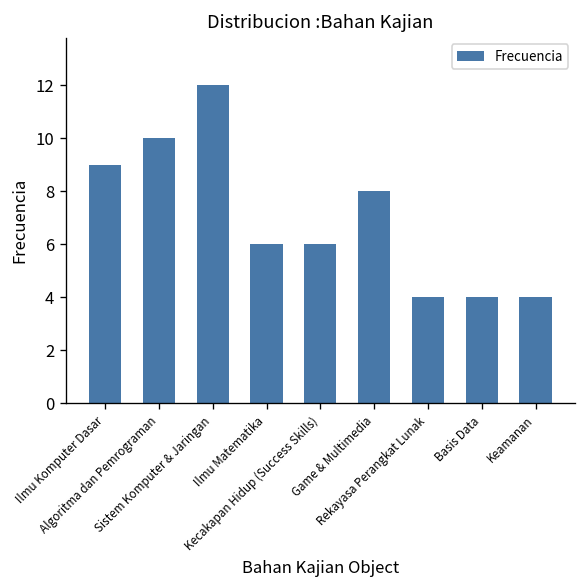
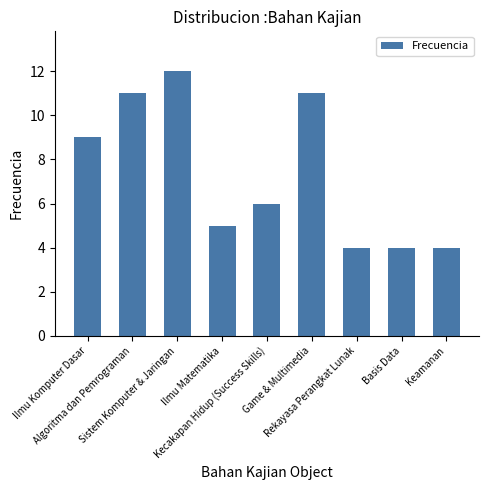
  {
    "Ilmu Komputer Dasar": 9,
-   "Algoritma dan Pemrograman": 10,
+   "Algoritma dan Pemrograman": 11,
    "Sistem Komputer & Jaringan": 12,
-   "Ilmu Matematika": 6,
+   "Ilmu Matematika": 5,
    "Kecakapan Hidup (Success Skills)": 6,
-   "Game & Multimedia": 8,
+   "Game & Multimedia": 11,
    "Rekayasa Perangkat Lunak": 4,
    "Basis Data": 4,
    "Keamanan": 4
  }
